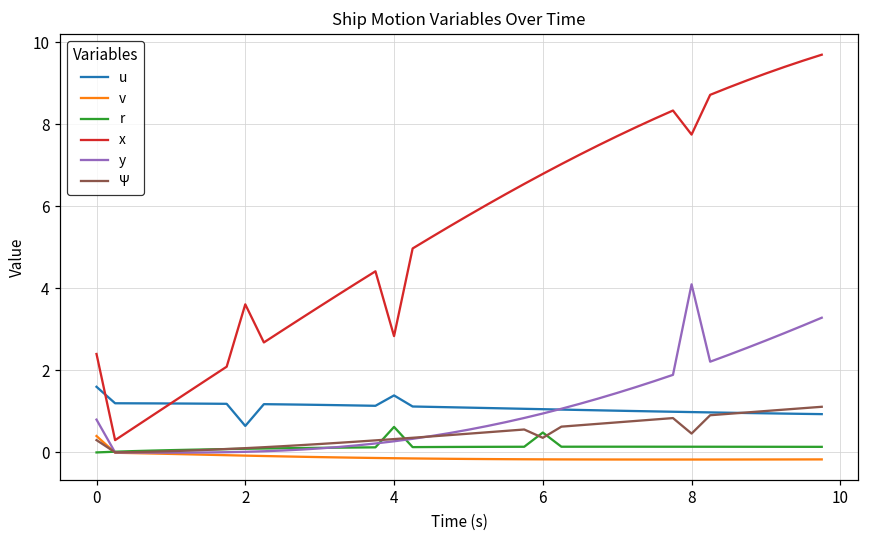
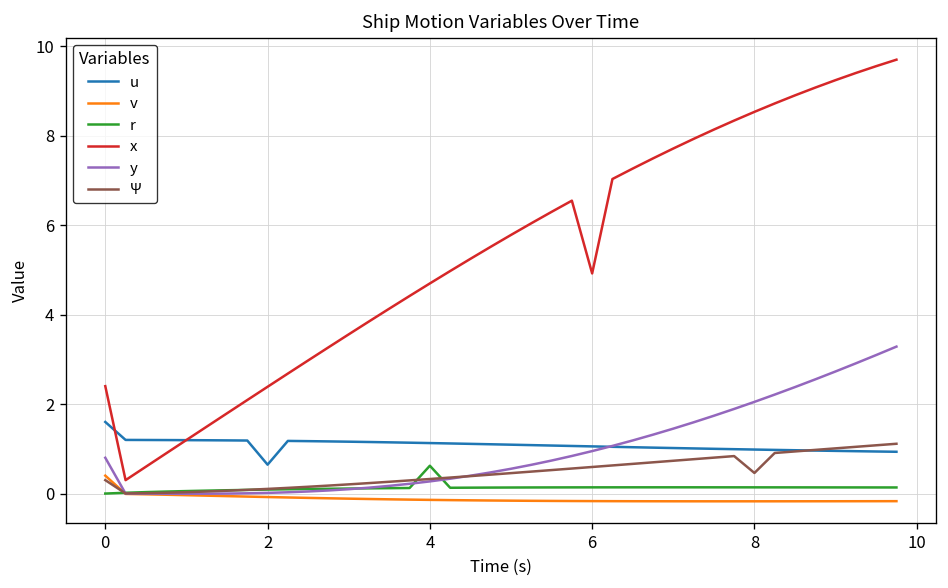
  {
    "u": {
      "0": 1.6,
      "2": 0.6,
-     "4": 1.4,
+     "4": 1.1,
      "6": 1.1,
      "8": 1.0
    },
    "v": {
      "0": 0.4,
      "2": -0.1,
      "4": -0.1,
      "6": -0.2,
      "8": -0.2
    },
    "r": {
      "0": 0.0,
      "4": 0.6,
-     "6": 0.5,
+     "6": 0.1,
      "8": 0.1
    },
    "x": {
      "0": 2.4,
-     "2": 3.6,
-     "4": 2.8,
-     "6": 6.8,
-     "8": 7.7
+     "2": 2.4,
+     "4": 4.7,
+     "6": 4.9,
+     "8": 8.5
    },
    "y": {
      "0": 0.8,
      "2": 0.0,
      "6": 0.9,
-     "8": 4.1
+     "8": 2.0
    },
    "Ψ": {
      "0": 0.3,
-     "6": 0.4,
+     "6": 0.6,
      "8": 0.5
    }
  }
